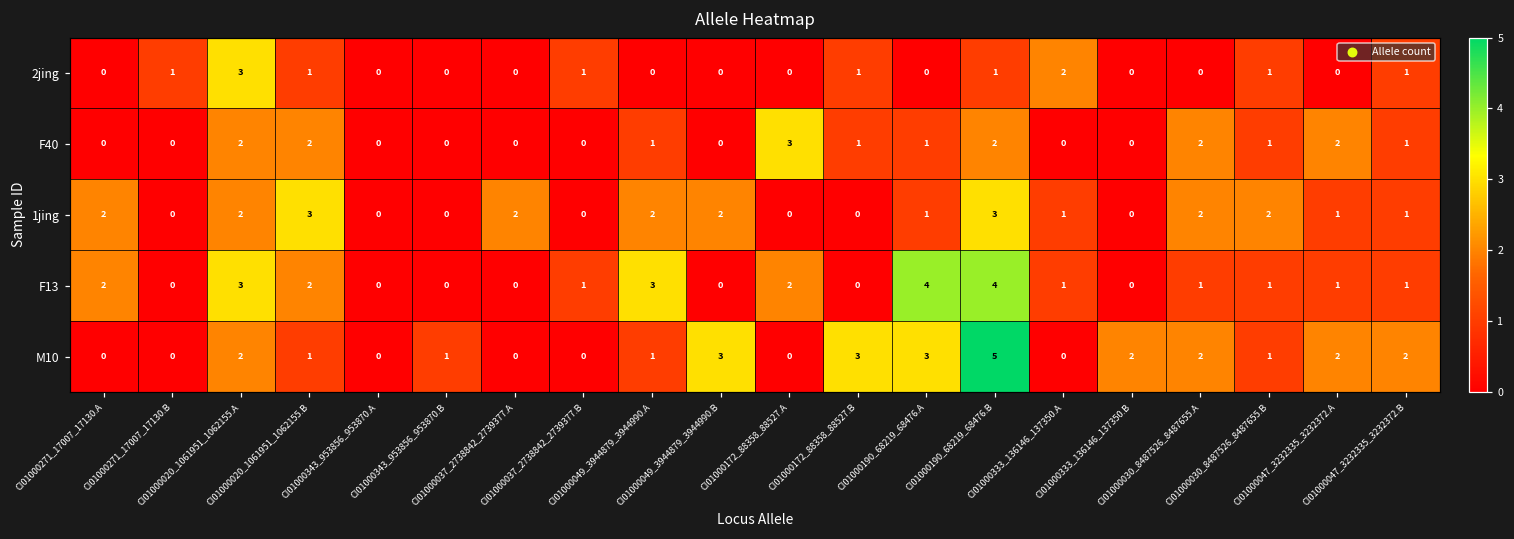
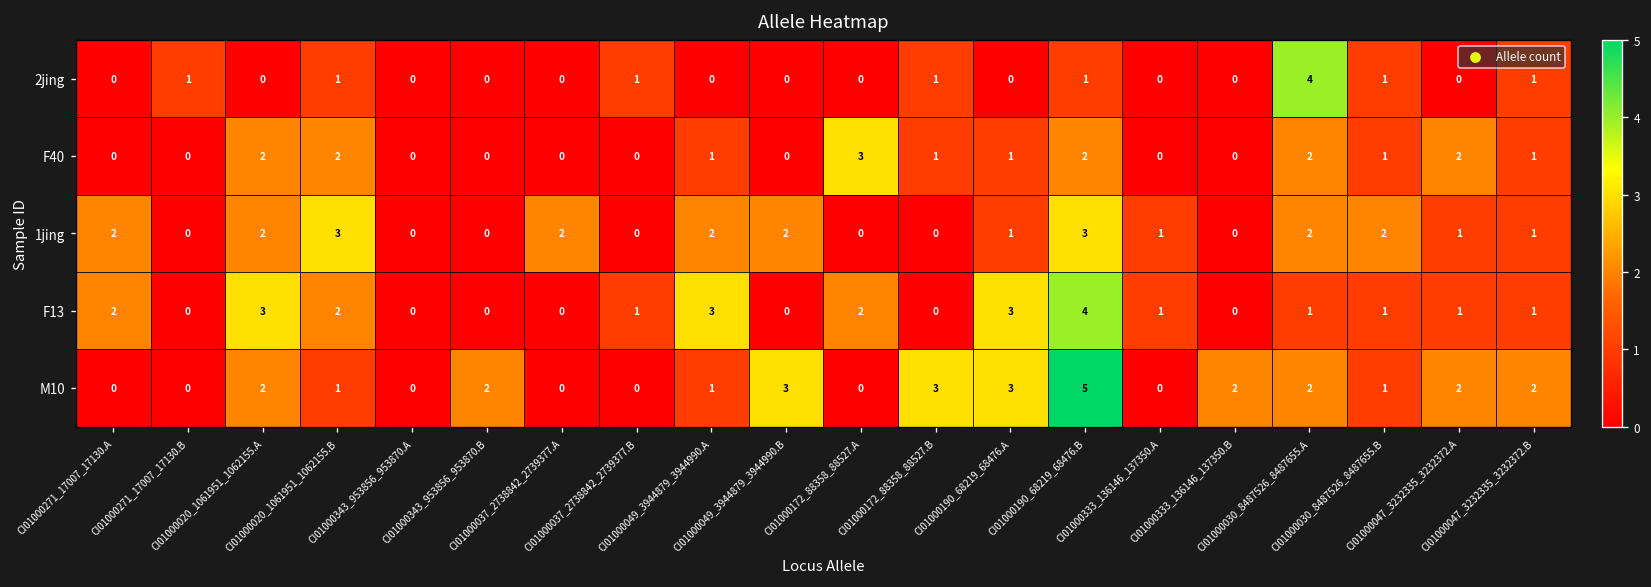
  {
    "2jing": {
      "CI01000271_17007_17130.A": 0,
      "CI01000271_17007_17130.B": 1,
-     "CI01000020_1061951_1062155.A": 3,
+     "CI01000020_1061951_1062155.A": 0,
      "CI01000020_1061951_1062155.B": 1,
      "CI01000343_953856_953870.A": 0,
      "CI01000343_953856_953870.B": 0,
      "CI01000037_2738842_2739377.A": 0,
      "CI01000037_2738842_2739377.B": 1,
      "CI01000049_3944879_3944990.A": 0,
      "CI01000049_3944879_3944990.B": 0,
      "CI01000172_88358_88527.A": 0,
      "CI01000172_88358_88527.B": 1,
      "CI01000190_68219_68476.A": 0,
      "CI01000190_68219_68476.B": 1,
-     "CI01000333_136146_137350.A": 2,
+     "CI01000333_136146_137350.A": 0,
      "CI01000333_136146_137350.B": 0,
-     "CI01000030_8487526_8487655.A": 0,
+     "CI01000030_8487526_8487655.A": 4,
      "CI01000030_8487526_8487655.B": 1,
      "CI01000047_3232335_3232372.A": 0,
      "CI01000047_3232335_3232372.B": 1
    },
    "F40": {
      "CI01000271_17007_17130.A": 0,
      "CI01000271_17007_17130.B": 0,
      "CI01000020_1061951_1062155.A": 2,
      "CI01000020_1061951_1062155.B": 2,
      "CI01000343_953856_953870.A": 0,
      "CI01000343_953856_953870.B": 0,
      "CI01000037_2738842_2739377.A": 0,
      "CI01000037_2738842_2739377.B": 0,
      "CI01000049_3944879_3944990.A": 1,
      "CI01000049_3944879_3944990.B": 0,
      "CI01000172_88358_88527.A": 3,
      "CI01000172_88358_88527.B": 1,
      "CI01000190_68219_68476.A": 1,
      "CI01000190_68219_68476.B": 2,
      "CI01000333_136146_137350.A": 0,
      "CI01000333_136146_137350.B": 0,
      "CI01000030_8487526_8487655.A": 2,
      "CI01000030_8487526_8487655.B": 1,
      "CI01000047_3232335_3232372.A": 2,
      "CI01000047_3232335_3232372.B": 1
    },
    "1jing": {
      "CI01000271_17007_17130.A": 2,
      "CI01000271_17007_17130.B": 0,
      "CI01000020_1061951_1062155.A": 2,
      "CI01000020_1061951_1062155.B": 3,
      "CI01000343_953856_953870.A": 0,
      "CI01000343_953856_953870.B": 0,
      "CI01000037_2738842_2739377.A": 2,
      "CI01000037_2738842_2739377.B": 0,
      "CI01000049_3944879_3944990.A": 2,
      "CI01000049_3944879_3944990.B": 2,
      "CI01000172_88358_88527.A": 0,
      "CI01000172_88358_88527.B": 0,
      "CI01000190_68219_68476.A": 1,
      "CI01000190_68219_68476.B": 3,
      "CI01000333_136146_137350.A": 1,
      "CI01000333_136146_137350.B": 0,
      "CI01000030_8487526_8487655.A": 2,
      "CI01000030_8487526_8487655.B": 2,
      "CI01000047_3232335_3232372.A": 1,
      "CI01000047_3232335_3232372.B": 1
    },
    "F13": {
      "CI01000271_17007_17130.A": 2,
      "CI01000271_17007_17130.B": 0,
      "CI01000020_1061951_1062155.A": 3,
      "CI01000020_1061951_1062155.B": 2,
      "CI01000343_953856_953870.A": 0,
      "CI01000343_953856_953870.B": 0,
      "CI01000037_2738842_2739377.A": 0,
      "CI01000037_2738842_2739377.B": 1,
      "CI01000049_3944879_3944990.A": 3,
      "CI01000049_3944879_3944990.B": 0,
      "CI01000172_88358_88527.A": 2,
      "CI01000172_88358_88527.B": 0,
-     "CI01000190_68219_68476.A": 4,
+     "CI01000190_68219_68476.A": 3,
      "CI01000190_68219_68476.B": 4,
      "CI01000333_136146_137350.A": 1,
      "CI01000333_136146_137350.B": 0,
      "CI01000030_8487526_8487655.A": 1,
      "CI01000030_8487526_8487655.B": 1,
      "CI01000047_3232335_3232372.A": 1,
      "CI01000047_3232335_3232372.B": 1
    },
    "M10": {
      "CI01000271_17007_17130.A": 0,
      "CI01000271_17007_17130.B": 0,
      "CI01000020_1061951_1062155.A": 2,
      "CI01000020_1061951_1062155.B": 1,
      "CI01000343_953856_953870.A": 0,
-     "CI01000343_953856_953870.B": 1,
+     "CI01000343_953856_953870.B": 2,
      "CI01000037_2738842_2739377.A": 0,
      "CI01000037_2738842_2739377.B": 0,
      "CI01000049_3944879_3944990.A": 1,
      "CI01000049_3944879_3944990.B": 3,
      "CI01000172_88358_88527.A": 0,
      "CI01000172_88358_88527.B": 3,
      "CI01000190_68219_68476.A": 3,
      "CI01000190_68219_68476.B": 5,
      "CI01000333_136146_137350.A": 0,
      "CI01000333_136146_137350.B": 2,
      "CI01000030_8487526_8487655.A": 2,
      "CI01000030_8487526_8487655.B": 1,
      "CI01000047_3232335_3232372.A": 2,
      "CI01000047_3232335_3232372.B": 2
    }
  }
